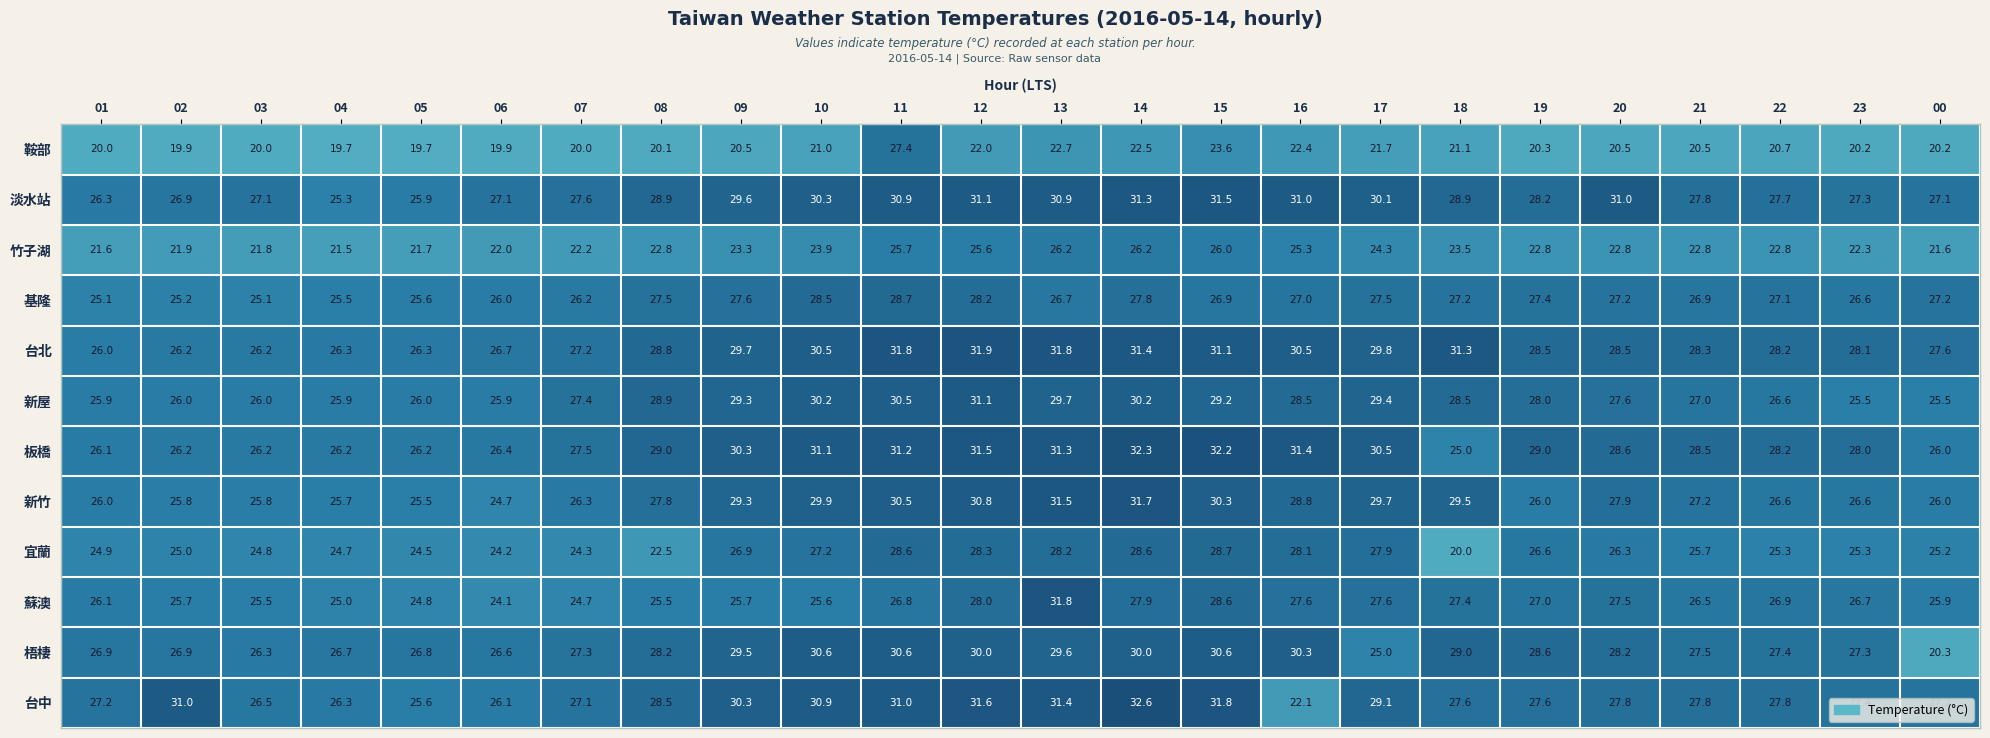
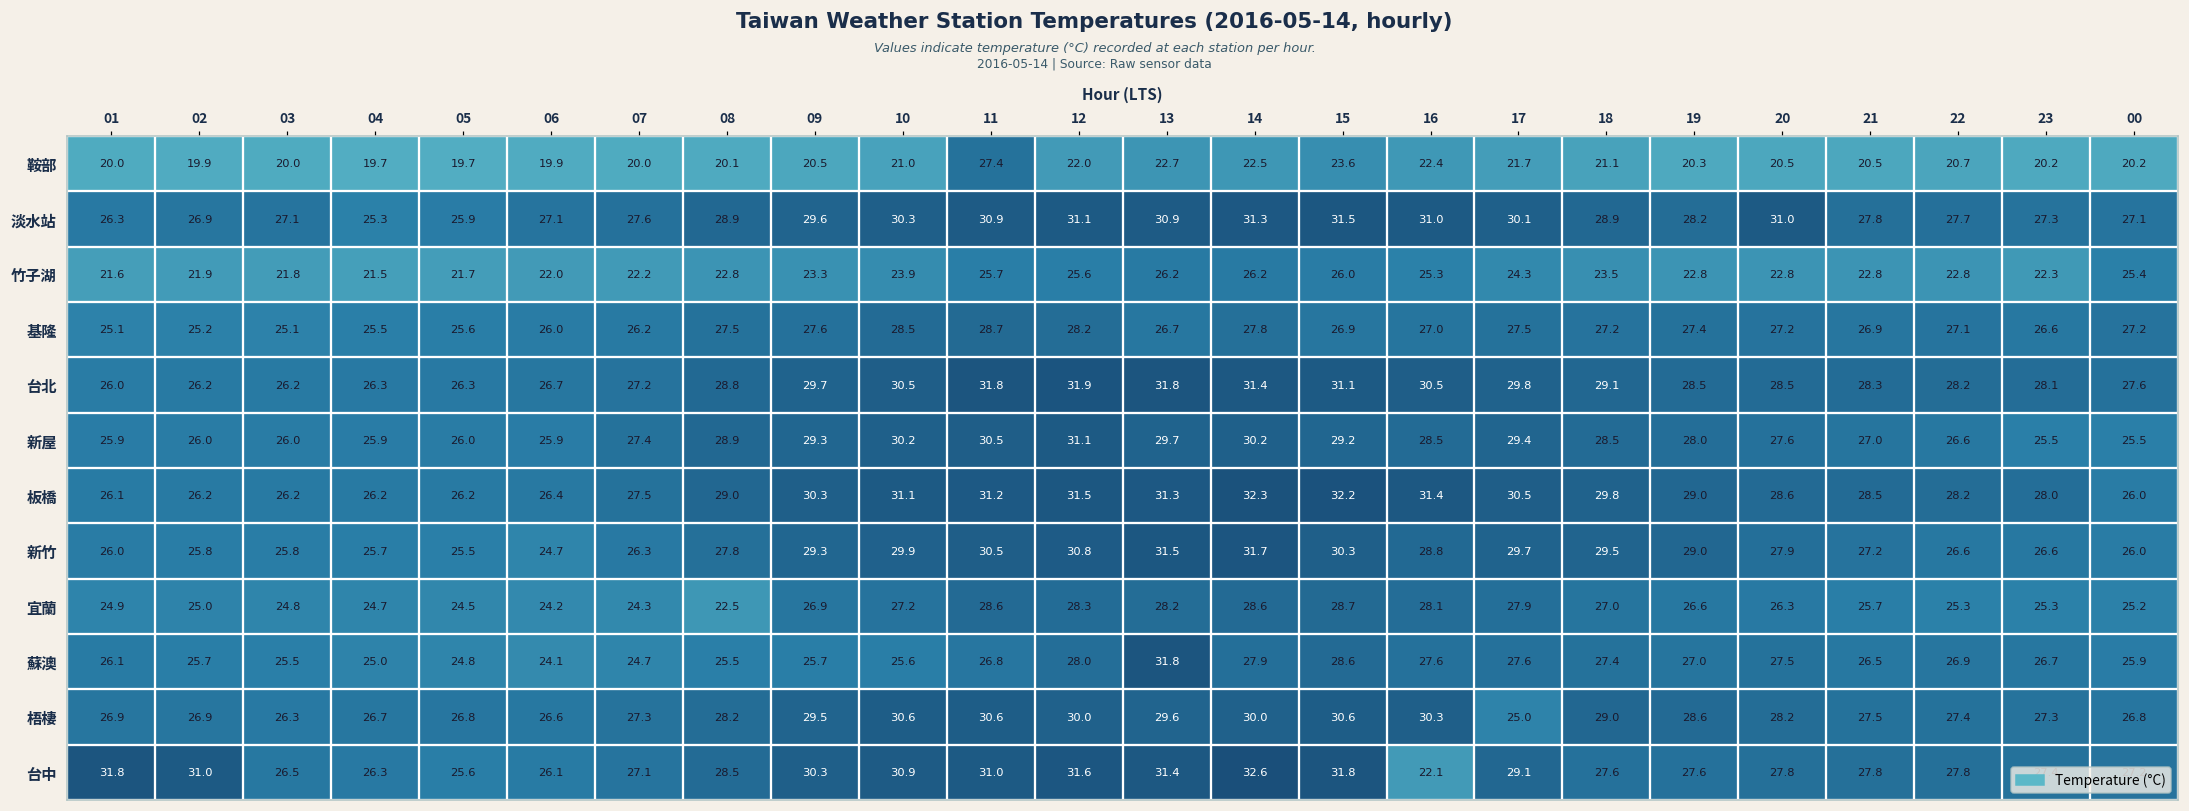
  {
    "竹子湖": {
      "01": 21.6,
      "02": 21.9,
      "03": 21.8,
      "04": 21.5,
      "05": 21.7,
      "06": 22.0,
      "07": 22.2,
      "08": 22.8,
      "09": 23.3,
      "10": 23.9,
      "11": 25.7,
      "12": 25.6,
      "13": 26.2,
      "14": 26.2,
      "15": 26.0,
      "16": 25.3,
      "17": 24.3,
      "18": 23.5,
      "19": 22.8,
      "20": 22.8,
      "21": 22.8,
      "22": 22.8,
      "23": 22.3,
-     "00": 21.6
+     "00": 25.4
    },
    "台北": {
      "01": 26.0,
      "02": 26.2,
      "03": 26.2,
      "04": 26.3,
      "05": 26.3,
      "06": 26.7,
      "07": 27.2,
      "08": 28.8,
      "09": 29.7,
      "10": 30.5,
      "11": 31.8,
      "12": 31.9,
      "13": 31.8,
      "14": 31.4,
      "15": 31.1,
      "16": 30.5,
      "17": 29.8,
-     "18": 31.3,
+     "18": 29.1,
      "19": 28.5,
      "20": 28.5,
      "21": 28.3,
      "22": 28.2,
      "23": 28.1,
      "00": 27.6
    },
    "板橋": {
      "01": 26.1,
      "02": 26.2,
      "03": 26.2,
      "04": 26.2,
      "05": 26.2,
      "06": 26.4,
      "07": 27.5,
      "08": 29.0,
      "09": 30.3,
      "10": 31.1,
      "11": 31.2,
      "12": 31.5,
      "13": 31.3,
      "14": 32.3,
      "15": 32.2,
      "16": 31.4,
      "17": 30.5,
-     "18": 25.0,
+     "18": 29.8,
      "19": 29.0,
      "20": 28.6,
      "21": 28.5,
      "22": 28.2,
      "23": 28.0,
      "00": 26.0
    },
    "新竹": {
      "01": 26.0,
      "02": 25.8,
      "03": 25.8,
      "04": 25.7,
      "05": 25.5,
      "06": 24.7,
      "07": 26.3,
      "08": 27.8,
      "09": 29.3,
      "10": 29.9,
      "11": 30.5,
      "12": 30.8,
      "13": 31.5,
      "14": 31.7,
      "15": 30.3,
      "16": 28.8,
      "17": 29.7,
      "18": 29.5,
-     "19": 26.0,
+     "19": 29.0,
      "20": 27.9,
      "21": 27.2,
      "22": 26.6,
      "23": 26.6,
      "00": 26.0
    },
    "宜蘭": {
      "01": 24.9,
      "02": 25.0,
      "03": 24.8,
      "04": 24.7,
      "05": 24.5,
      "06": 24.2,
      "07": 24.3,
      "08": 22.5,
      "09": 26.9,
      "10": 27.2,
      "11": 28.6,
      "12": 28.3,
      "13": 28.2,
      "14": 28.6,
      "15": 28.7,
      "16": 28.1,
      "17": 27.9,
-     "18": 20.0,
+     "18": 27.0,
      "19": 26.6,
      "20": 26.3,
      "21": 25.7,
      "22": 25.3,
      "23": 25.3,
      "00": 25.2
    },
    "梧棲": {
      "01": 26.9,
      "02": 26.9,
      "03": 26.3,
      "04": 26.7,
      "05": 26.8,
      "06": 26.6,
      "07": 27.3,
      "08": 28.2,
      "09": 29.5,
      "10": 30.6,
      "11": 30.6,
      "12": 30.0,
      "13": 29.6,
      "14": 30.0,
      "15": 30.6,
      "16": 30.3,
      "17": 25.0,
      "18": 29.0,
      "19": 28.6,
      "20": 28.2,
      "21": 27.5,
      "22": 27.4,
      "23": 27.3,
-     "00": 20.3
+     "00": 26.8
    },
    "台中": {
-     "01": 27.2,
+     "01": 31.8,
      "02": 31.0,
      "03": 26.5,
      "04": 26.3,
      "05": 25.6,
      "06": 26.1,
      "07": 27.1,
      "08": 28.5,
      "09": 30.3,
      "10": 30.9,
      "11": 31.0,
      "12": 31.6,
      "13": 31.4,
      "14": 32.6,
      "15": 31.8,
      "16": 22.1,
      "17": 29.1,
      "18": 27.6,
      "19": 27.6,
      "20": 27.8,
      "21": 27.8,
      "22": 27.8
    }
  }
